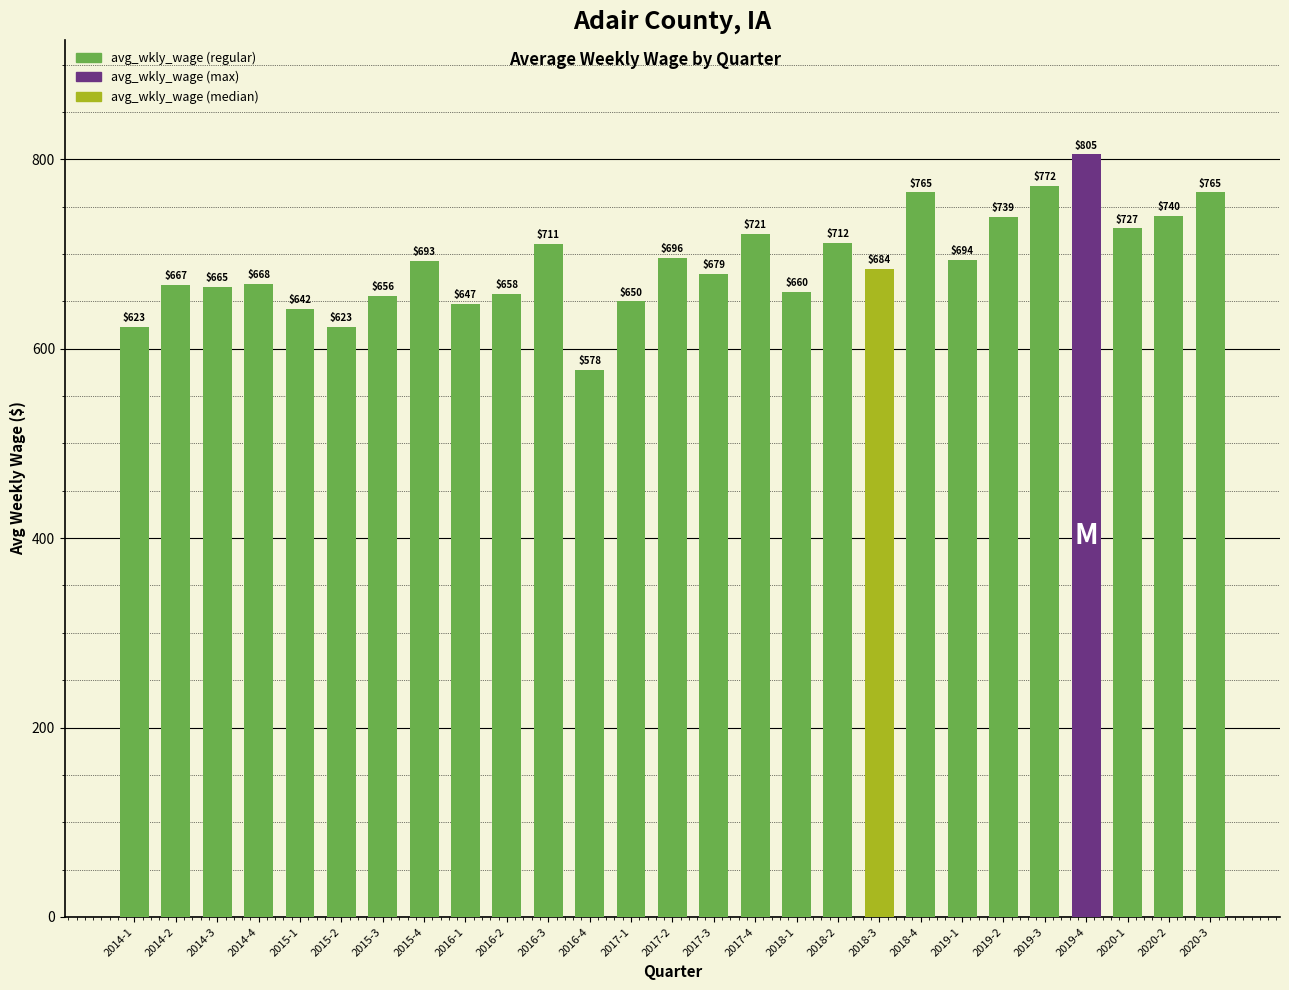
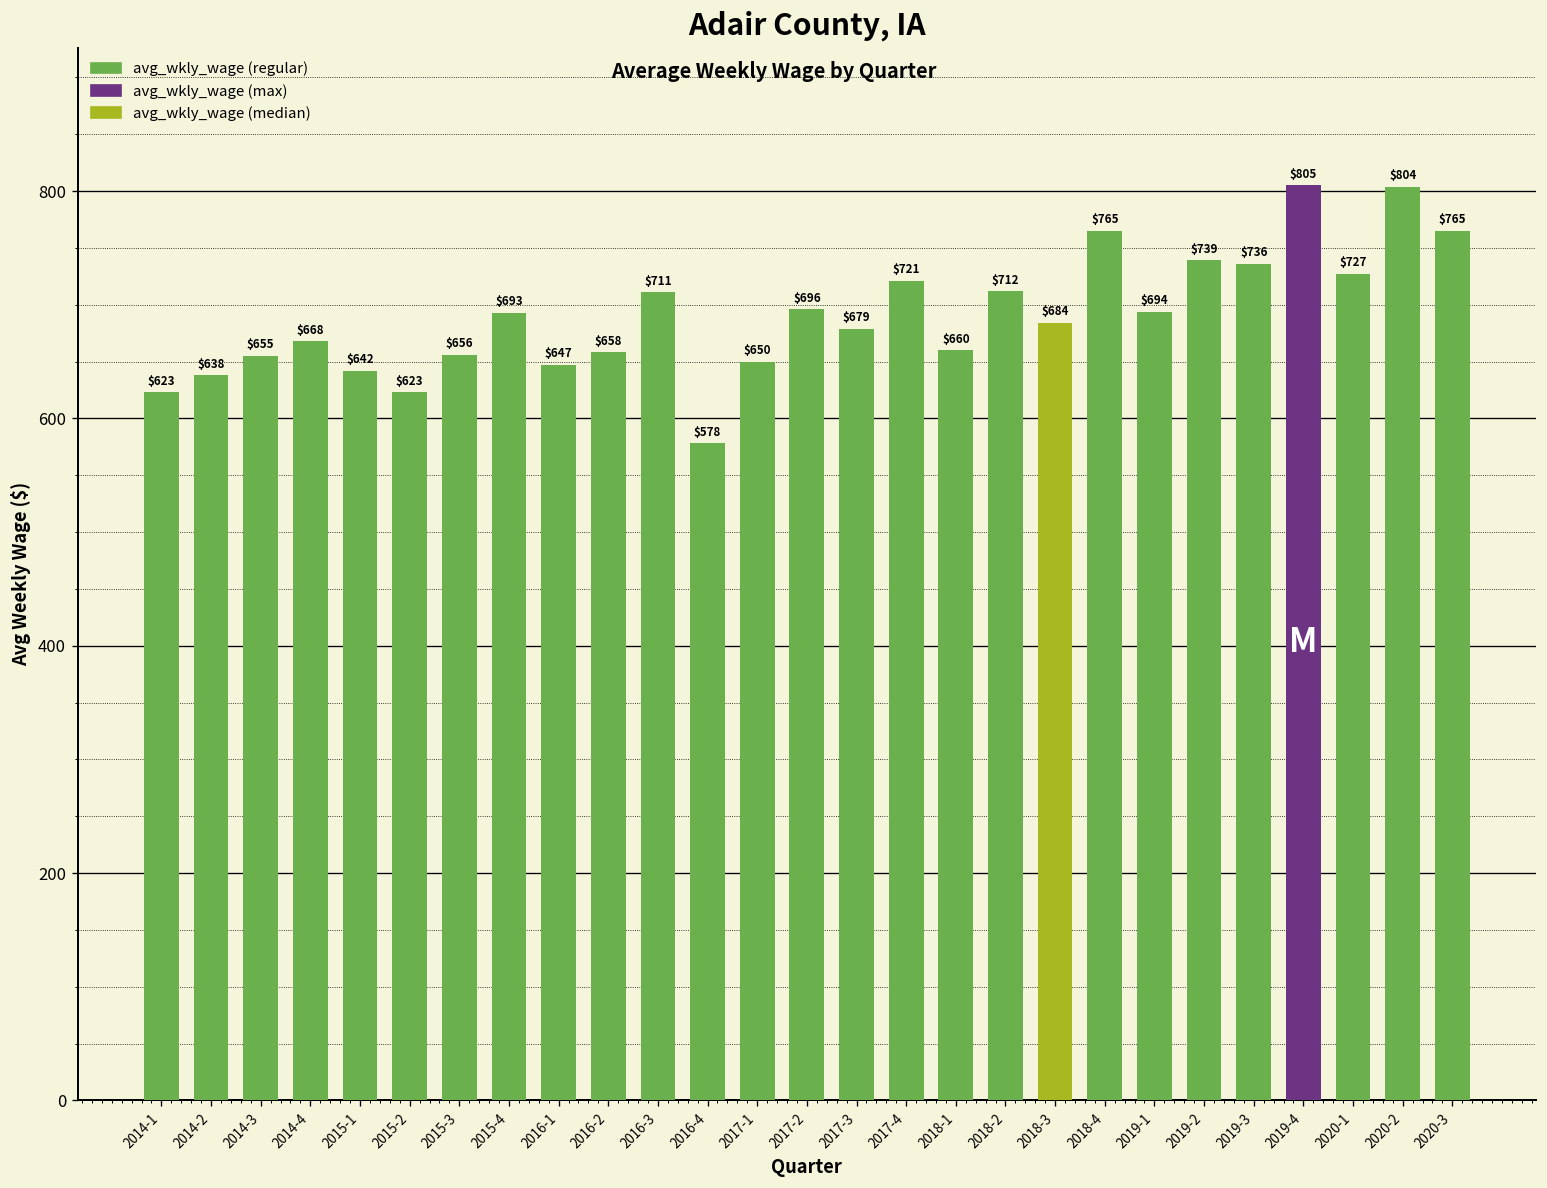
  {
    "2014-1": "$623",
-   "2014-2": "$667",
-   "2014-3": "$665",
+   "2014-2": "$638",
+   "2014-3": "$655",
    "2014-4": "$668",
    "2015-1": "$642",
    "2015-2": "$623",
    "2015-3": "$656",
    "2015-4": "$693",
    "2016-1": "$647",
    "2016-2": "$658",
    "2016-3": "$711",
    "2016-4": "$578",
    "2017-1": "$650",
    "2017-2": "$696",
    "2017-3": "$679",
    "2017-4": "$721",
    "2018-1": "$660",
    "2018-2": "$712",
    "2018-3": "$684",
    "2018-4": "$765",
    "2019-1": "$694",
    "2019-2": "$739",
-   "2019-3": "$772",
+   "2019-3": "$736",
    "2019-4": "$805",
    "2020-1": "$727",
-   "2020-2": "$740",
+   "2020-2": "$804",
    "2020-3": "$765"
  }
